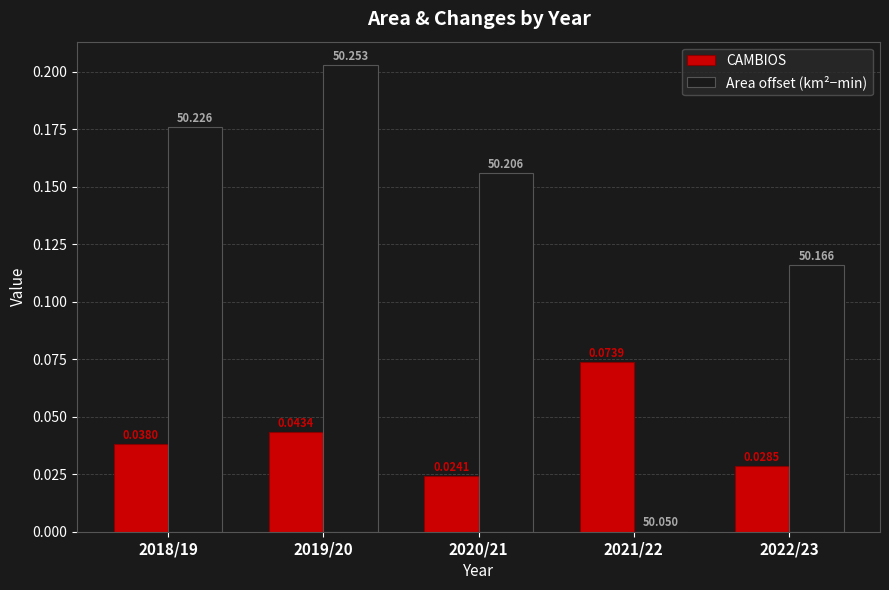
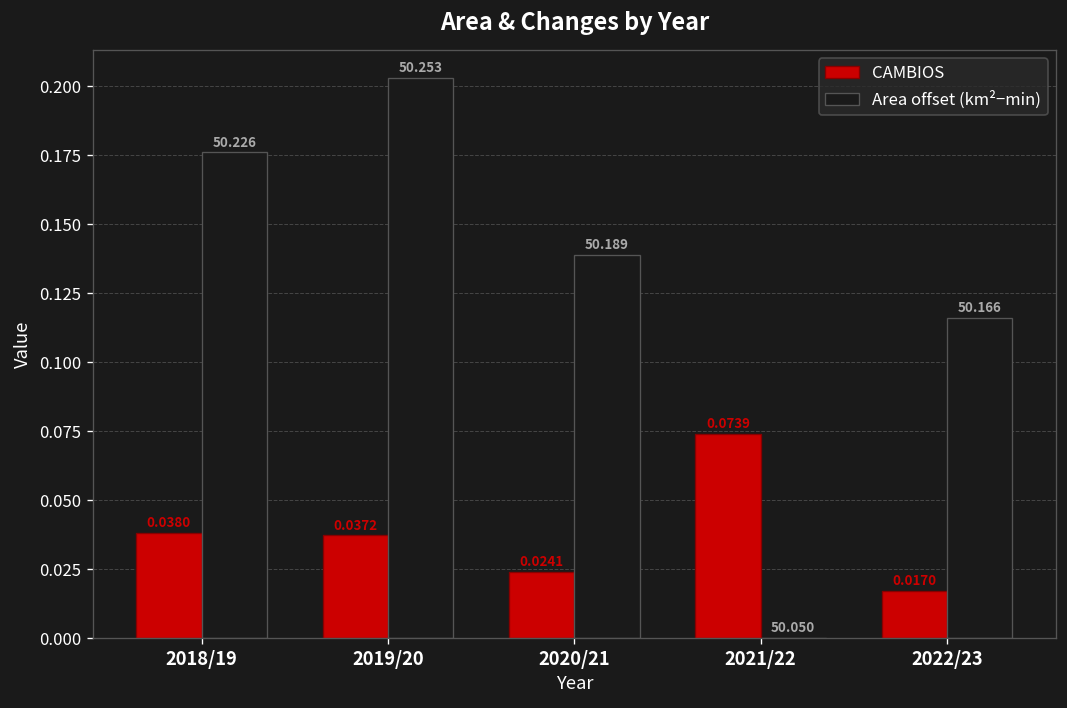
  {
    "CAMBIOS": {
      "2018/19": 0.0380,
-     "2019/20": 0.0434,
+     "2019/20": 0.0372,
      "2020/21": 0.0241,
      "2021/22": 0.0739,
-     "2022/23": 0.0285
+     "2022/23": 0.0170
    },
    "Area offset (km²−min)": {
-     "2020/21": 50.206
+     "2020/21": 50.189
    }
  }
